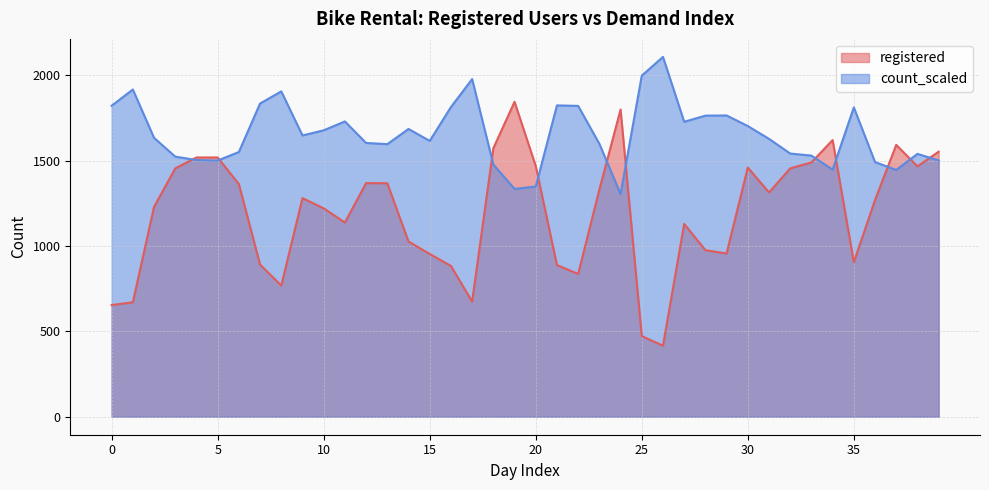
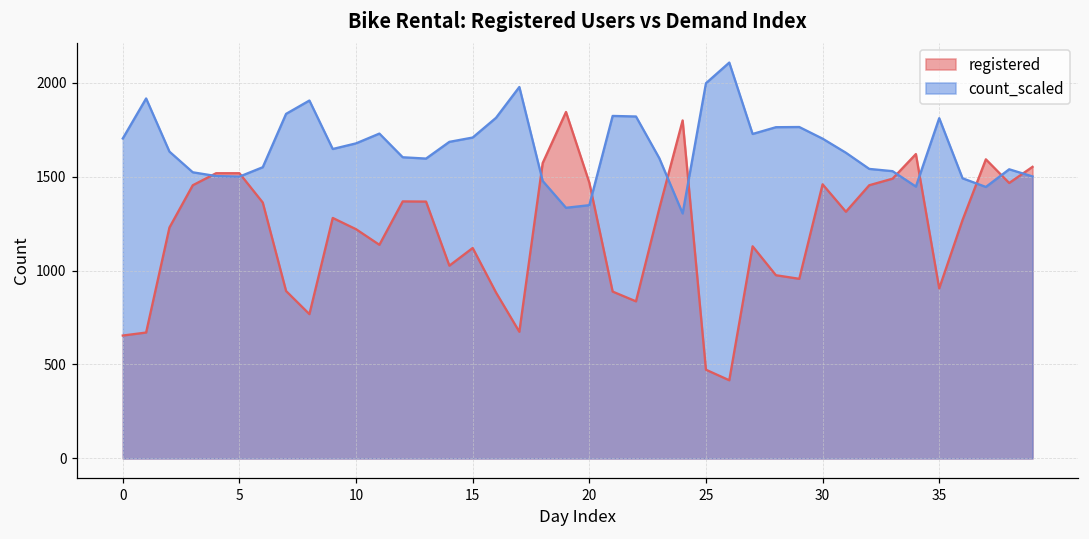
  {
    "registered": {
      "0": 650,
      "5": 1520,
      "10": 1220,
-     "15": 950,
+     "15": 1120,
      "20": 1470,
      "25": 470,
      "30": 1460,
      "35": 910
    },
    "count_scaled": {
-     "0": 1820,
+     "0": 1700,
      "5": 1500,
      "10": 1680,
-     "15": 1620,
+     "15": 1710,
      "20": 1350,
      "25": 2000,
      "30": 1700,
      "35": 1810
    }
  }
